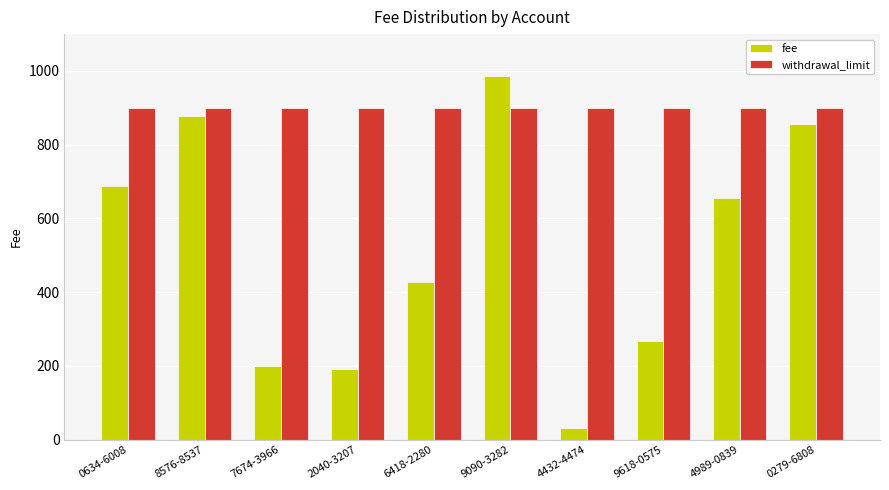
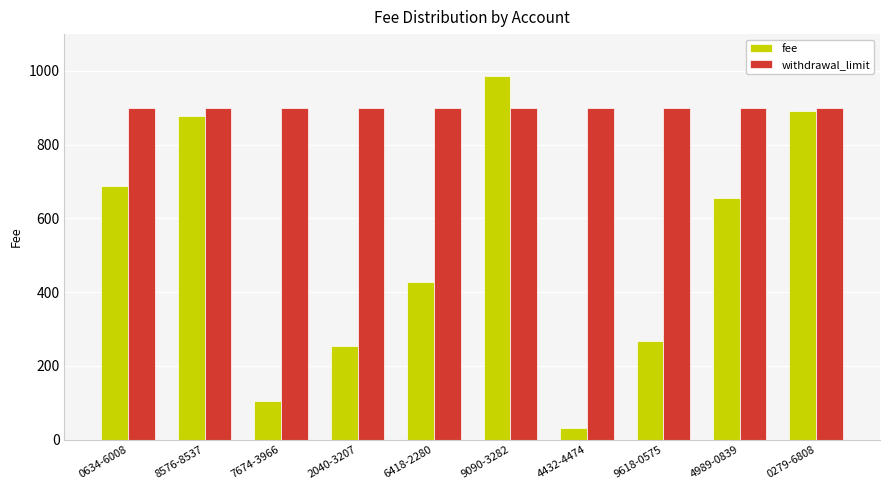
  {
    "fee": {
      "0634-6008": 690,
      "8576-8537": 880,
-     "7674-3966": 200,
-     "2040-3207": 190,
+     "7674-3966": 100,
+     "2040-3207": 250,
      "6418-2280": 430,
      "9090-3282": 990,
      "4432-4474": 30,
      "9618-0575": 270,
      "4989-0839": 660,
-     "0279-6808": 860
+     "0279-6808": 890
    },
    "withdrawal_limit": {
      "0634-6008": 900,
      "8576-8537": 900,
      "7674-3966": 900,
      "2040-3207": 900,
      "6418-2280": 900,
      "9090-3282": 900,
      "4432-4474": 900,
      "9618-0575": 900,
      "4989-0839": 900,
      "0279-6808": 900
    }
  }
